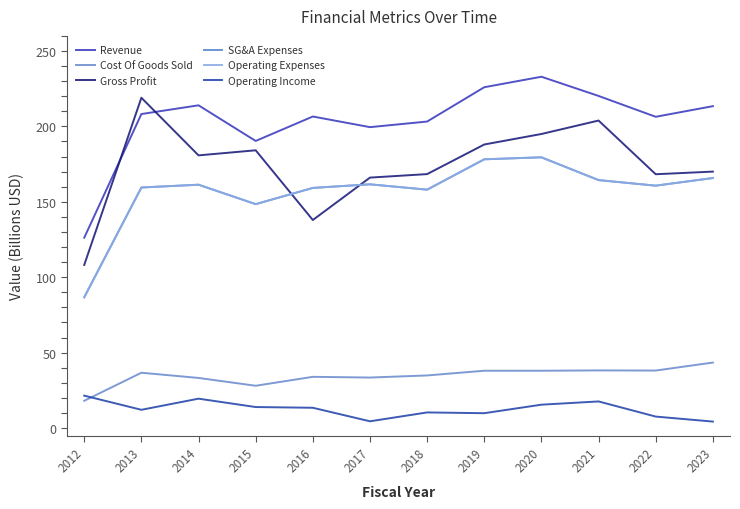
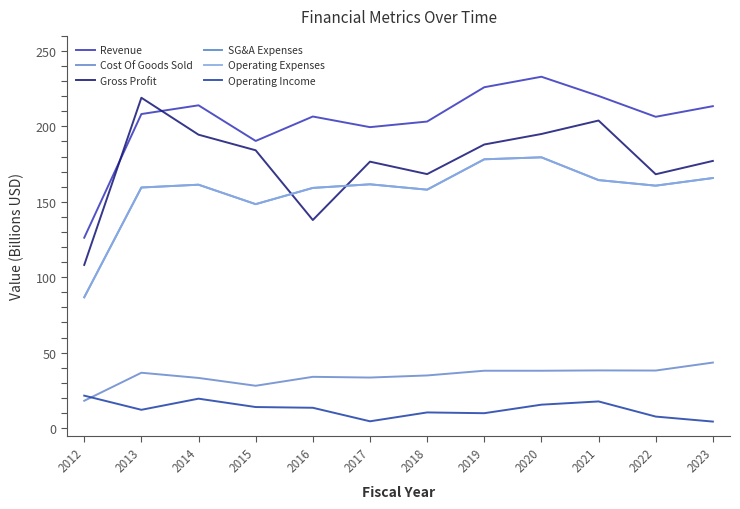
  {
    "Gross Profit": {
      "2012": 108,
      "2013": 219,
-     "2014": 181,
+     "2014": 194,
      "2015": 184,
      "2016": 138,
-     "2017": 166,
+     "2017": 177,
      "2018": 168,
      "2019": 188,
      "2020": 195,
      "2021": 204,
      "2022": 168,
-     "2023": 170
+     "2023": 177
    }
  }
